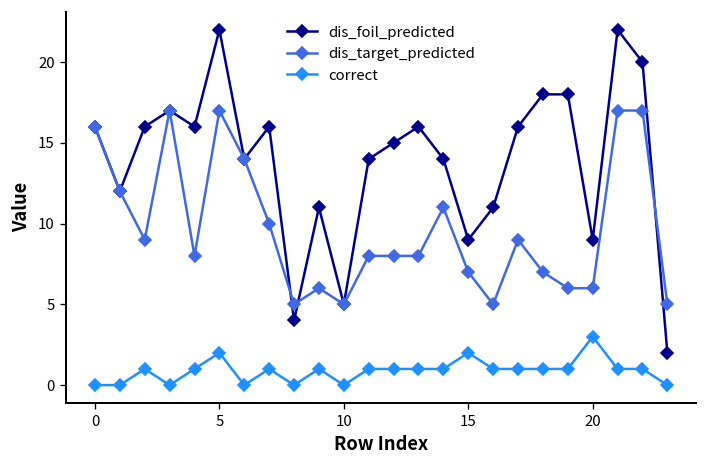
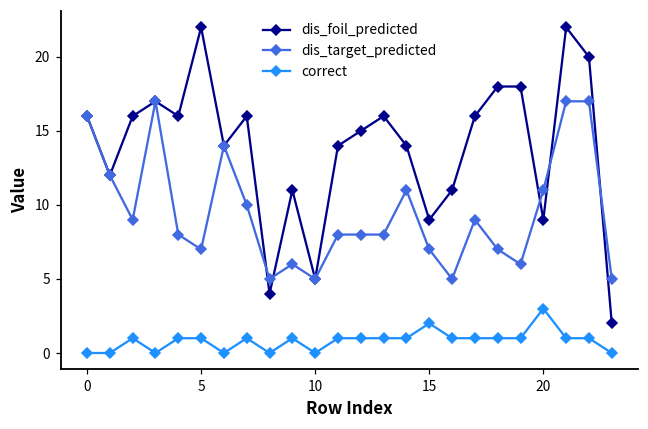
  {
    "dis_foil_predicted": {
      "5": 22,
      "15": 9,
      "20": 9
    },
    "dis_target_predicted": {
-     "5": 17,
+     "5": 7,
      "15": 7,
-     "20": 6
+     "20": 11
    },
    "correct": {
      "0": 0,
-     "5": 2,
+     "5": 1,
      "10": 0,
      "15": 2,
      "20": 3
    }
  }
